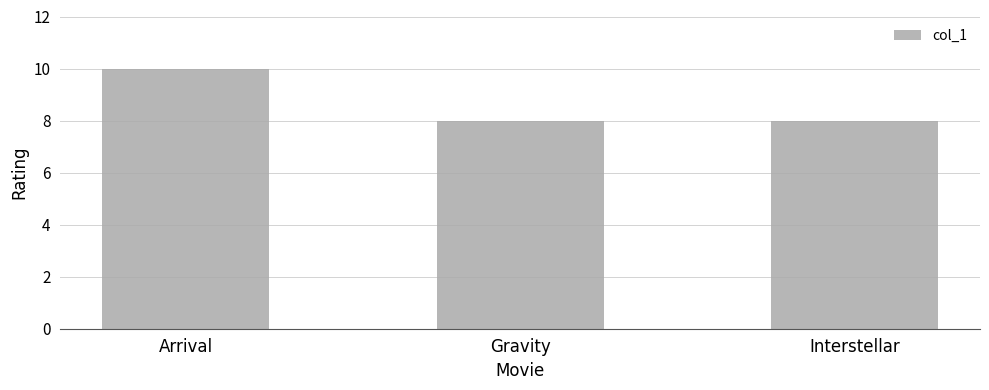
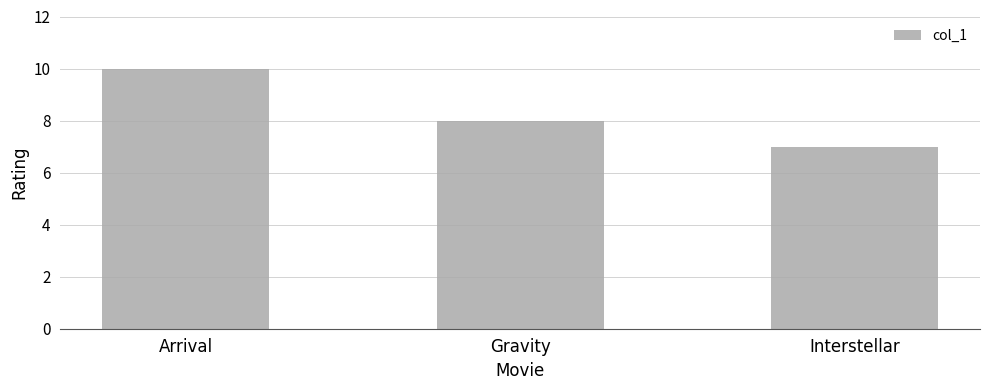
  {
    "Arrival": 10,
    "Gravity": 8,
-   "Interstellar": 8
+   "Interstellar": 7
  }
